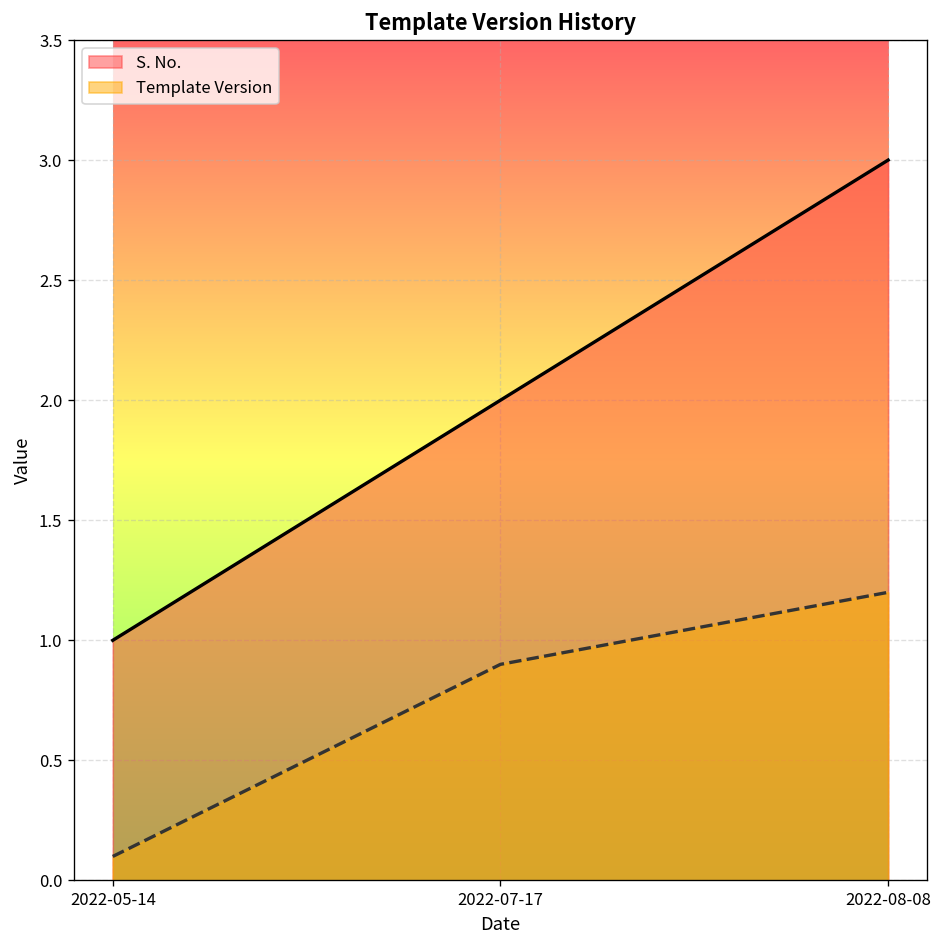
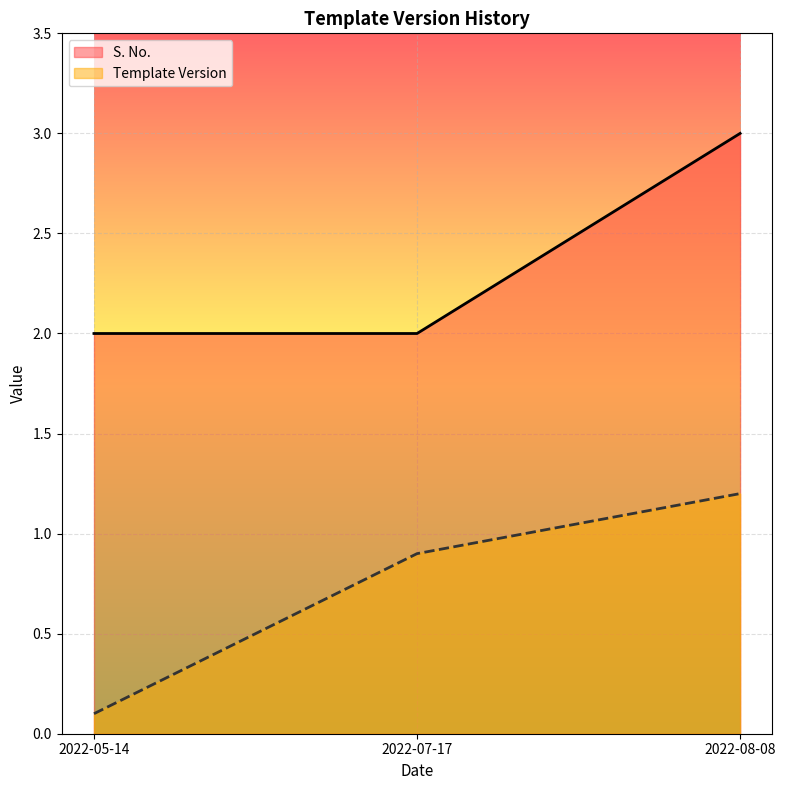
  {
    "S. No.": {
-     "2022-05-14": 1,
+     "2022-05-14": 2,
      "2022-07-17": 2,
      "2022-08-08": 3
    },
    "Template Version": {
      "2022-05-14": 0.10,
      "2022-07-17": 0.90,
      "2022-08-08": 1.20
    }
  }
